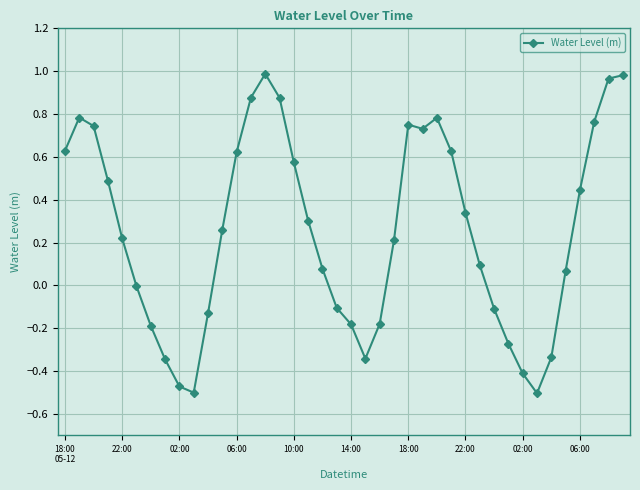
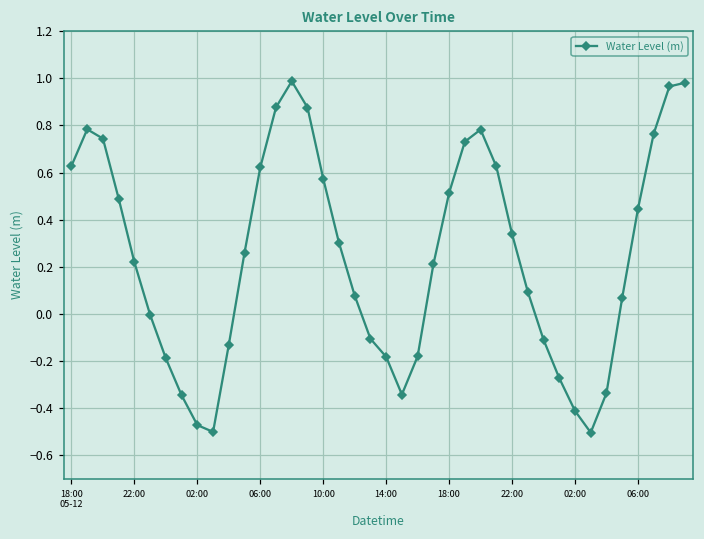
  {
    "18:00 05-12": 0.63,
    "10:00": 0.57,
    "14:00": -0.18,
-   "18:00": 0.75
+   "18:00": 0.51
  }
